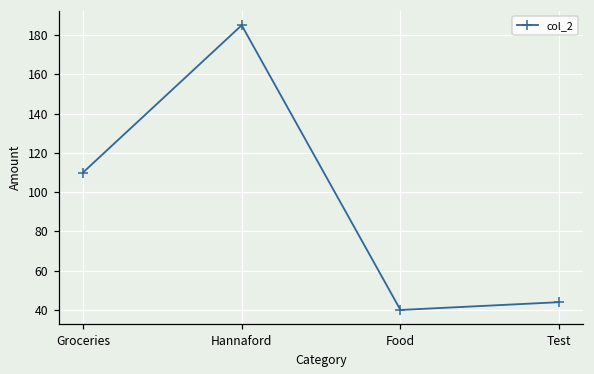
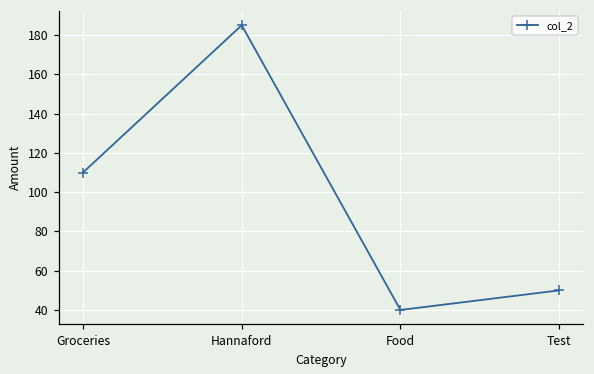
  {
    "Groceries": 110,
    "Hannaford": 185,
    "Food": 40,
-   "Test": 44
+   "Test": 50
  }
